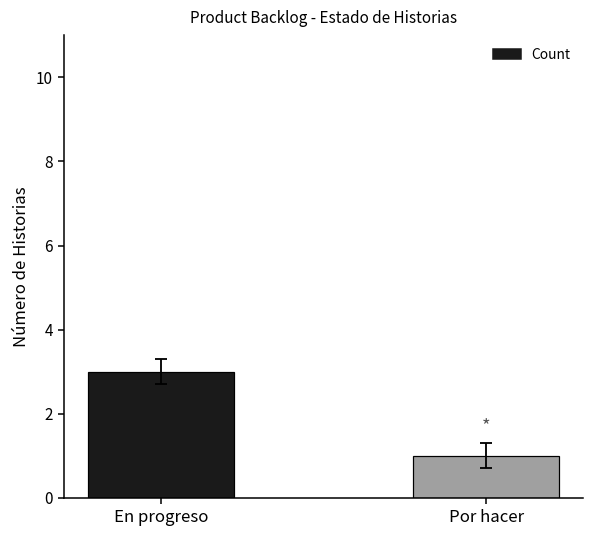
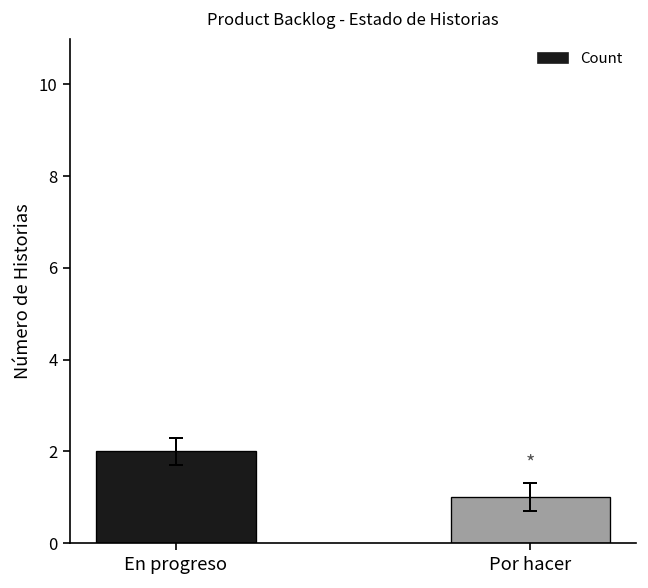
  {
    "Count": {
-     "En progreso": 3,
+     "En progreso": 2,
      "Por hacer": 1
    }
  }
